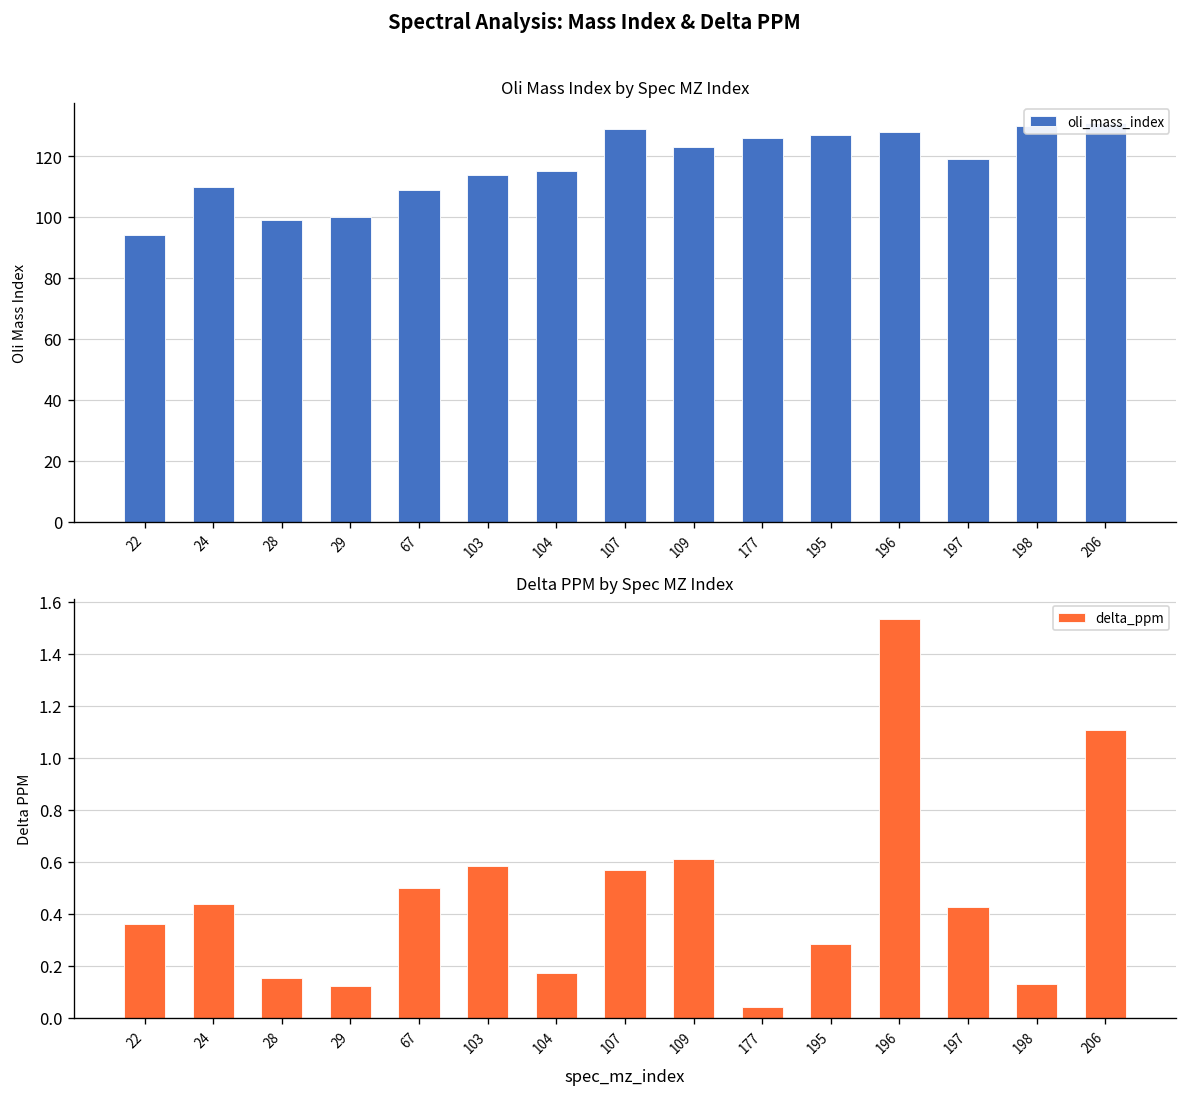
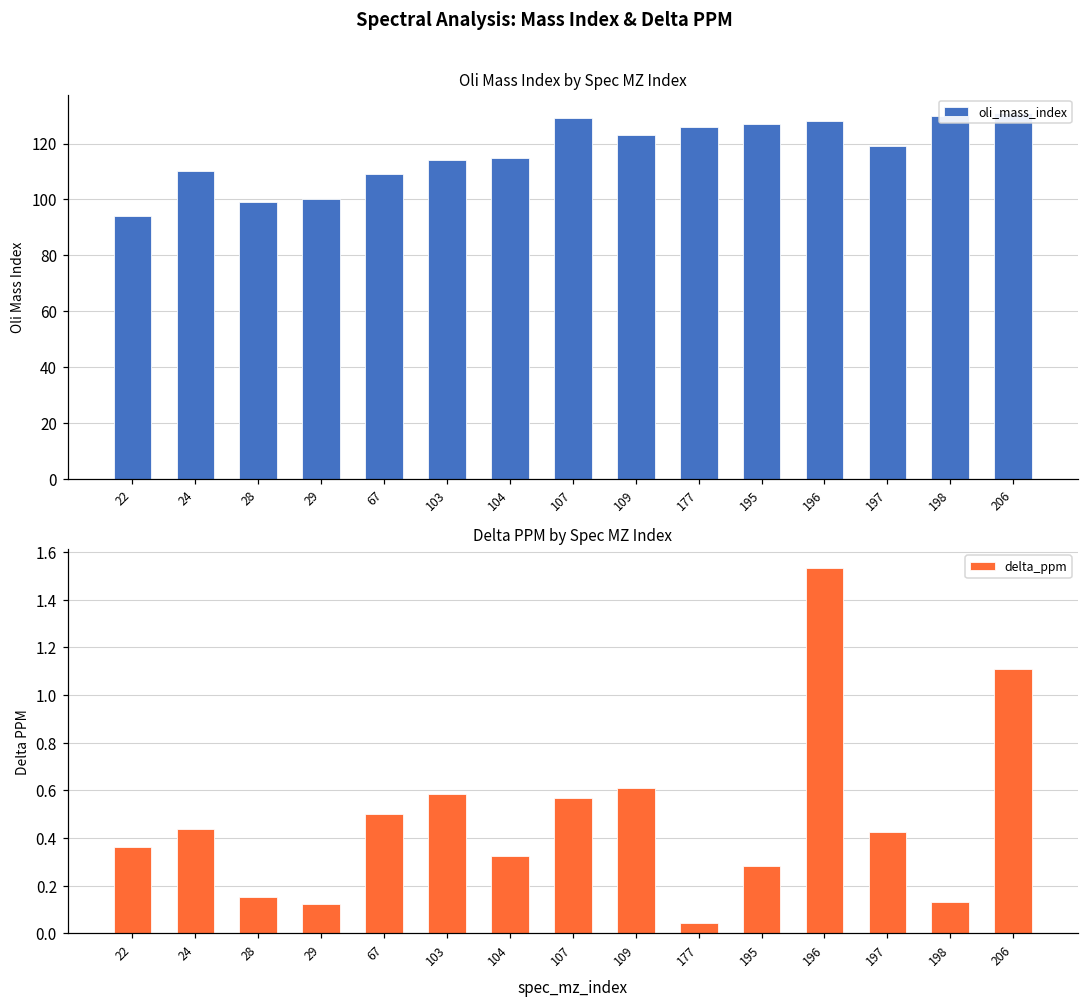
  {
    "Oli Mass Index by Spec MZ Index": {
      "22": 94,
      "24": 110,
      "28": 99,
      "29": 100,
      "67": 109,
      "103": 114,
      "104": 115,
      "107": 129,
      "109": 123,
      "177": 126,
      "195": 127,
      "196": 128,
      "197": 119
    },
    "Delta PPM by Spec MZ Index": {
      "22": 0.36,
      "24": 0.44,
      "28": 0.15,
      "29": 0.12,
      "67": 0.50,
      "103": 0.58,
-     "104": 0.17,
+     "104": 0.32,
      "107": 0.57,
      "109": 0.61,
      "177": 0.04,
      "195": 0.28,
      "196": 1.53,
      "197": 0.43,
      "198": 0.13,
      "206": 1.11
    }
  }
